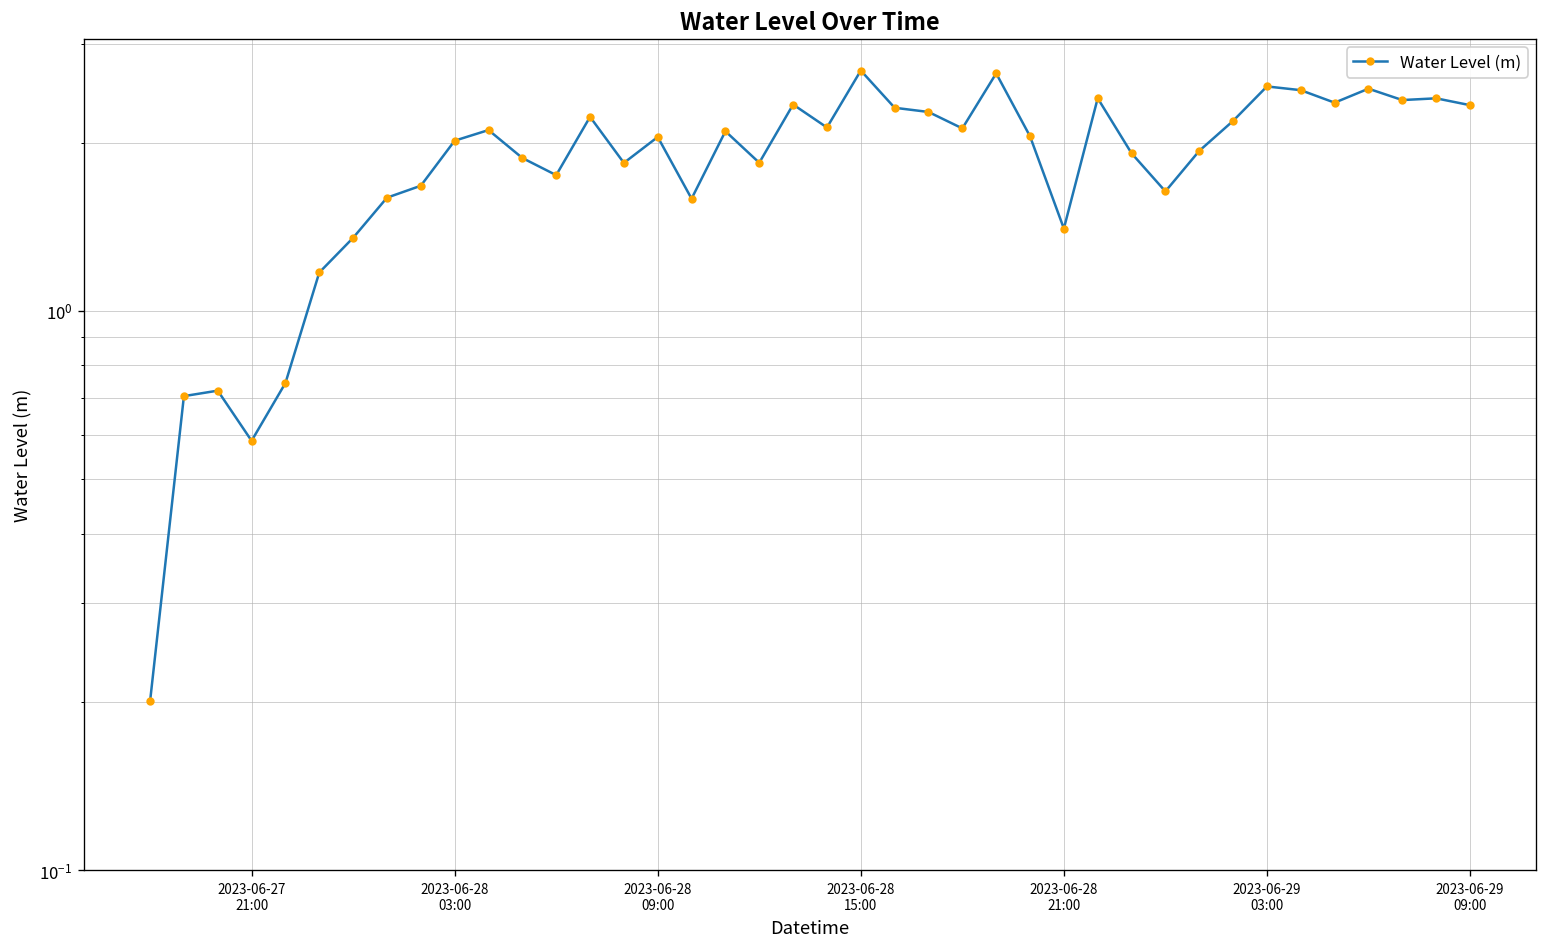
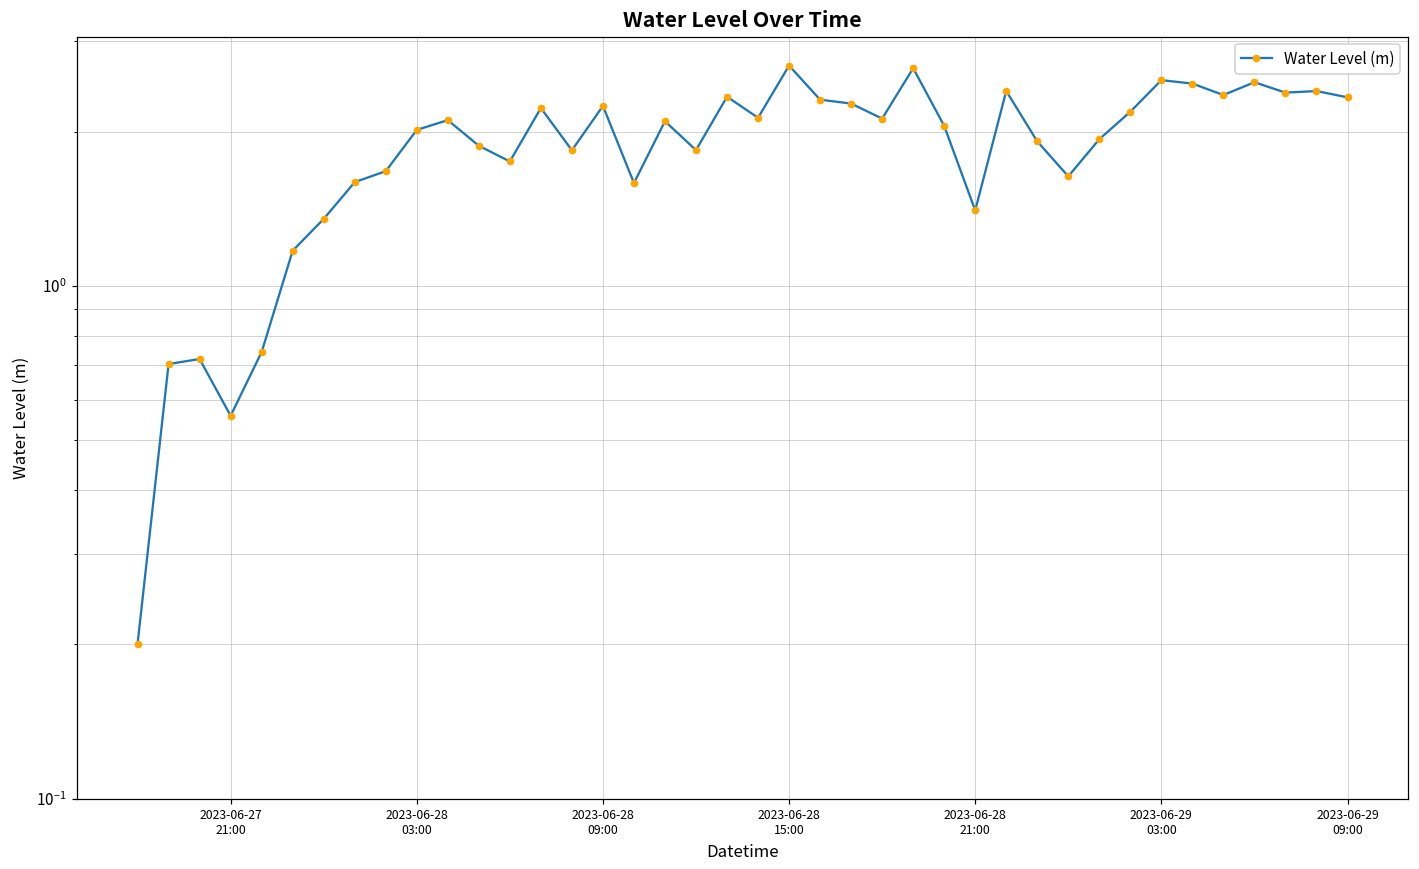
  {
-   "2023-06-27 21:00": 0.59,
+   "2023-06-27 21:00": 0.56,
    "2023-06-28 03:00": 2.02,
-   "2023-06-28 09:00": 2.0,
+   "2023-06-28 09:00": 2.2,
    "2023-06-28 15:00": 2.7,
    "2023-06-28 21:00": 1.40,
    "2023-06-29 03:00": 2.5,
    "2023-06-29 09:00": 2.3
  }
